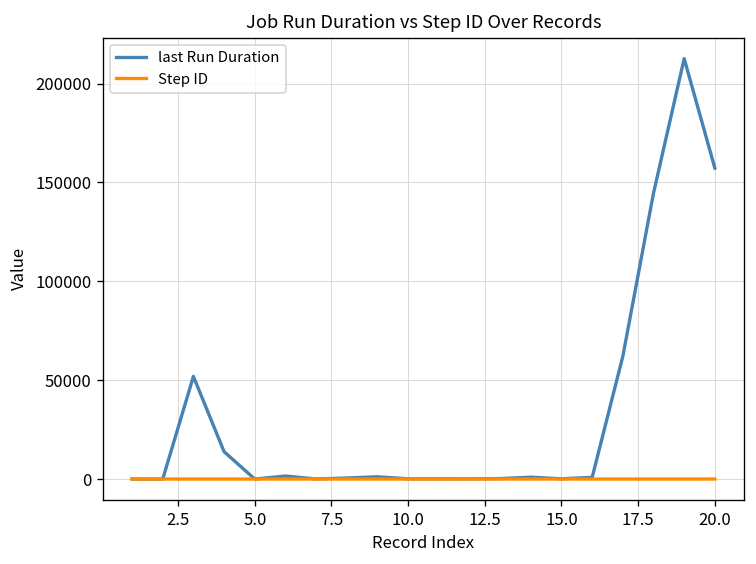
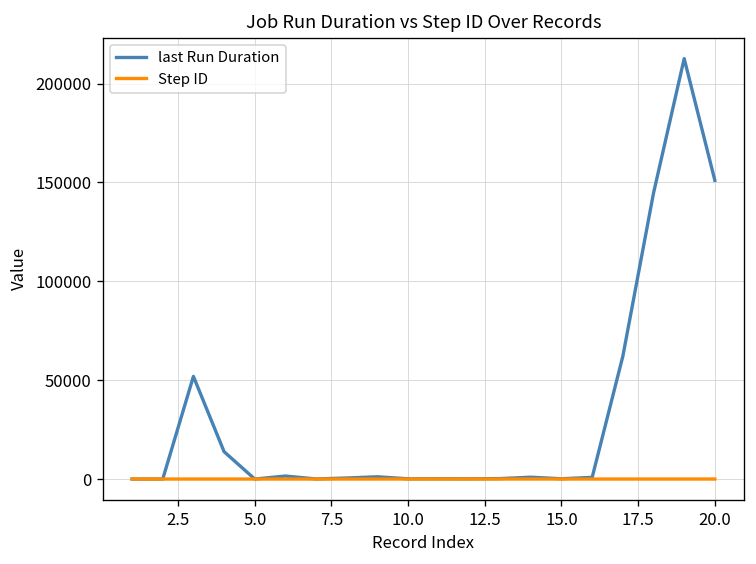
  {
    "last Run Duration": {
-     "20.0": 157000
+     "20.0": 151000
    },
    "Step ID": {
      "20.0": 0
    }
  }
